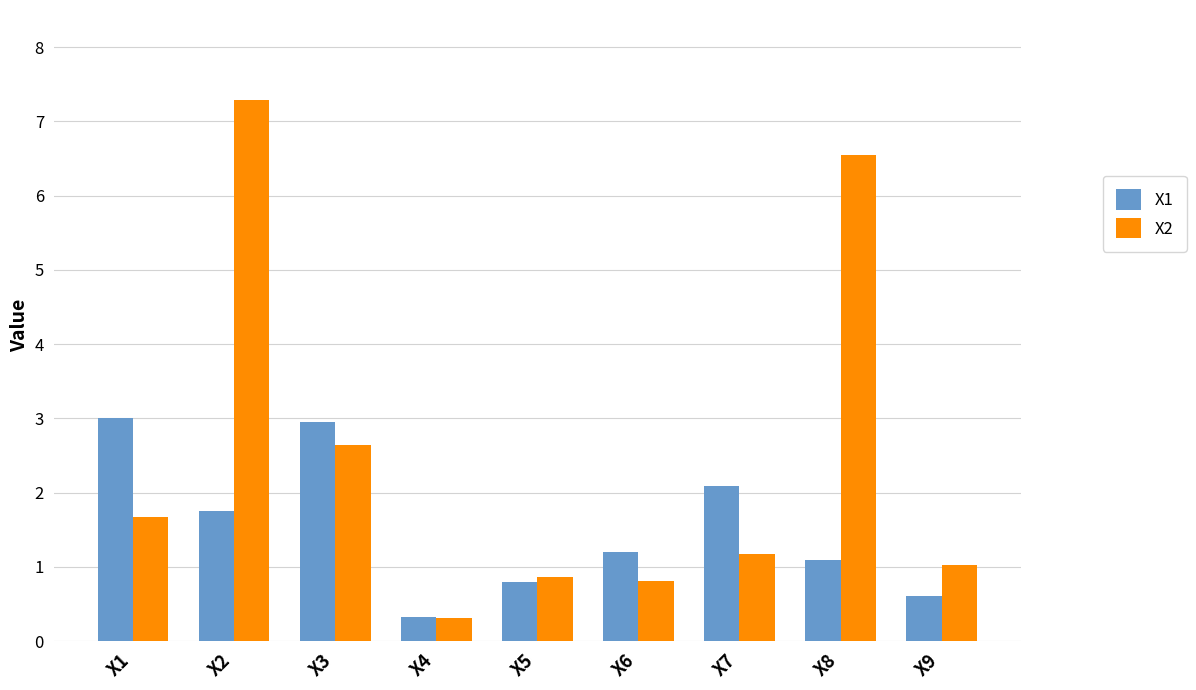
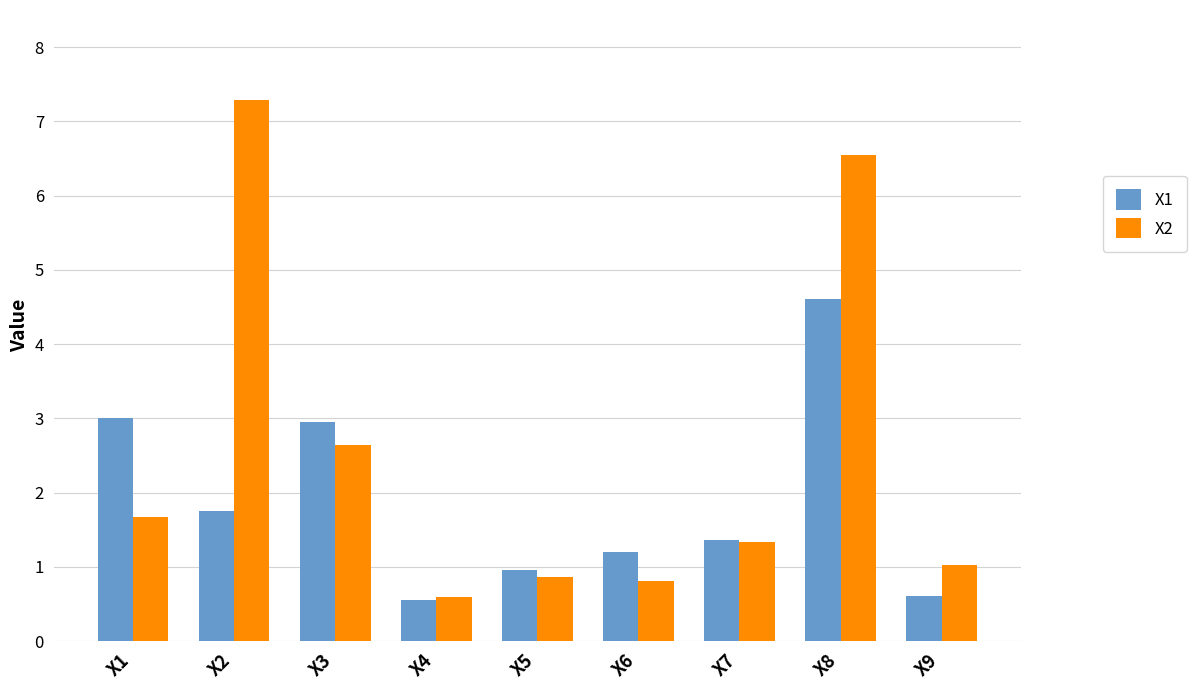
  {
    "X1": {
      "X1": 3.0,
      "X2": 1.7,
      "X3": 2.9,
-     "X4": 0.3,
-     "X5": 0.8,
+     "X4": 0.6,
+     "X5": 1.0,
      "X6": 1.2,
-     "X7": 2.1,
-     "X8": 1.1,
+     "X7": 1.4,
+     "X8": 4.6,
      "X9": 0.6
    },
    "X2": {
      "X1": 1.7,
      "X2": 7.3,
      "X3": 2.6,
-     "X4": 0.3,
+     "X4": 0.6,
      "X5": 0.9,
      "X6": 0.8,
-     "X7": 1.2,
+     "X7": 1.3,
      "X8": 6.5,
      "X9": 1.0
    }
  }
